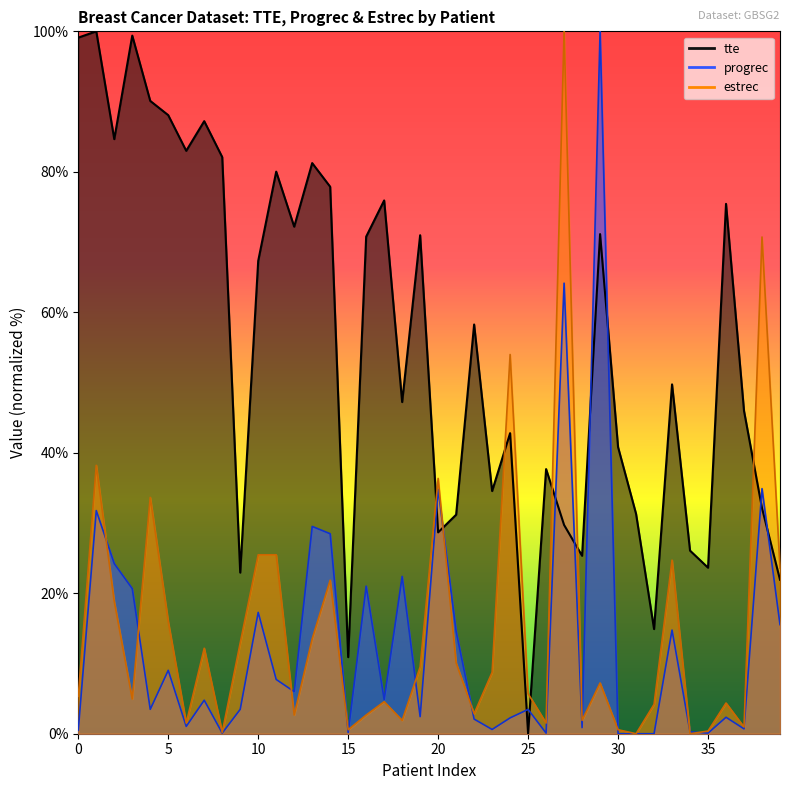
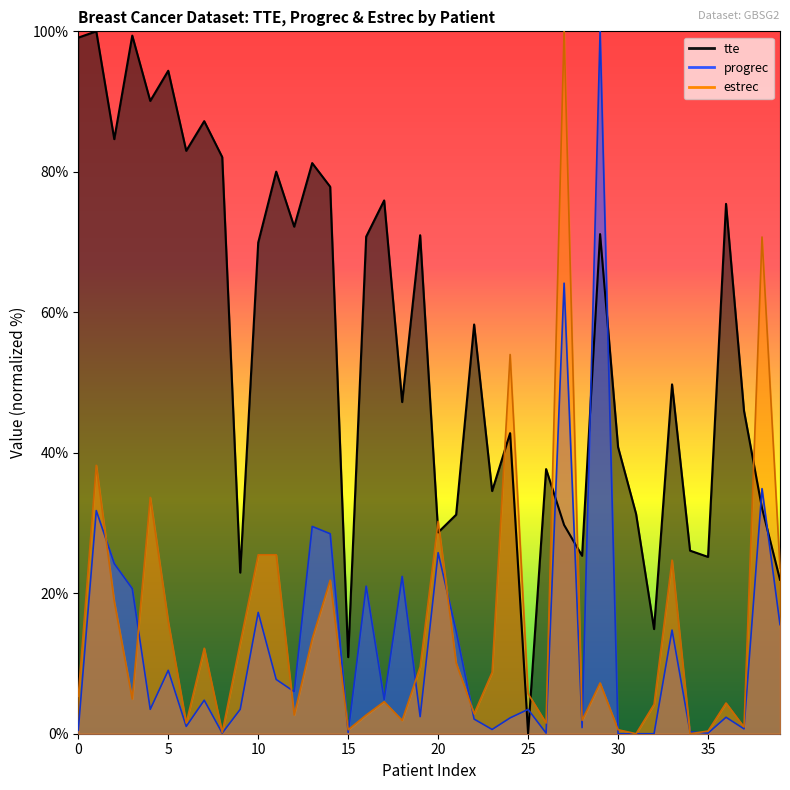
  {
    "tte": {
      "0": "99%",
-     "5": "88%",
-     "10": "67%",
+     "5": "94%",
+     "10": "70%",
      "15": "11%",
      "20": "29%",
      "25": "0%",
      "30": "41%",
-     "35": "24%"
+     "35": "25%"
    },
    "progrec": {
      "0": "1%",
      "5": "9%",
      "10": "17%",
      "15": "0%",
-     "20": "35%",
+     "20": "26%",
      "25": "3%",
      "30": "0%"
    },
    "estrec": {
      "0": "5%",
      "5": "16%",
      "10": "25%",
      "15": "1%",
-     "20": "36%",
+     "20": "30%",
      "25": "6%",
      "30": "1%"
    }
  }
